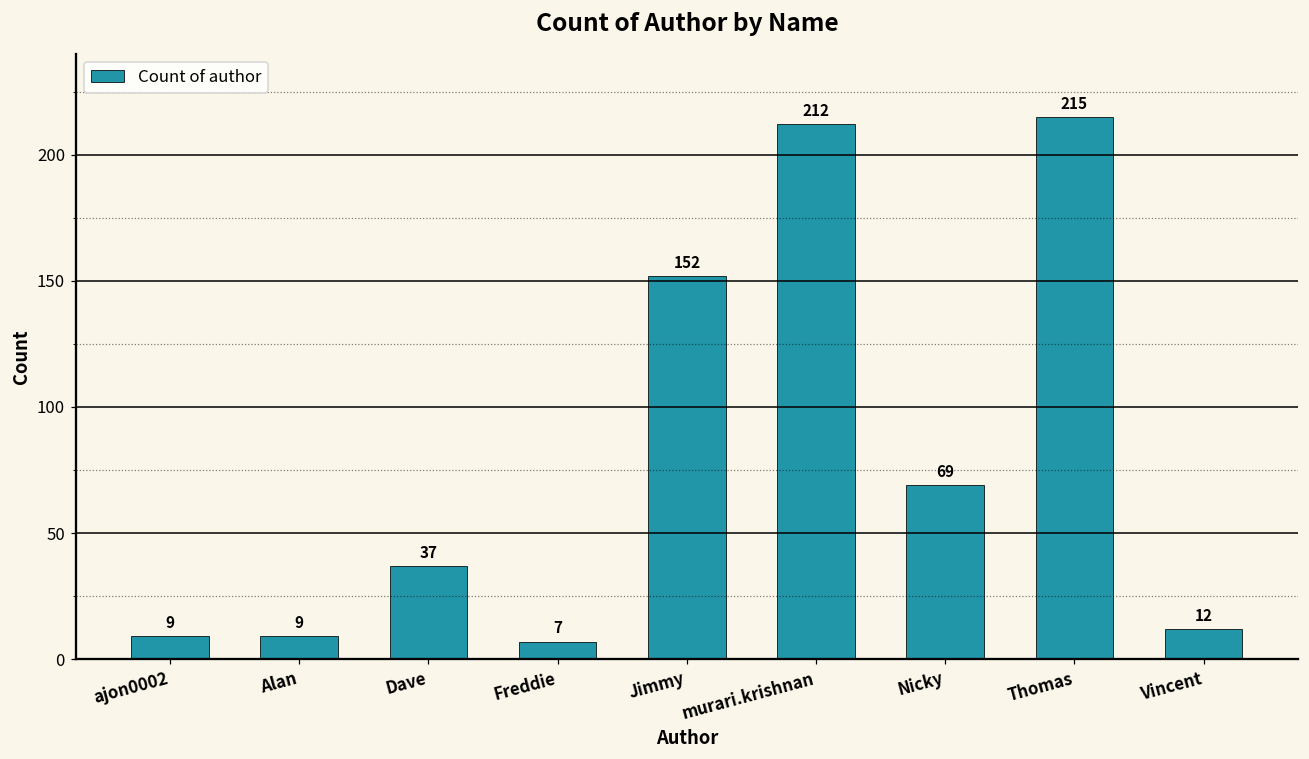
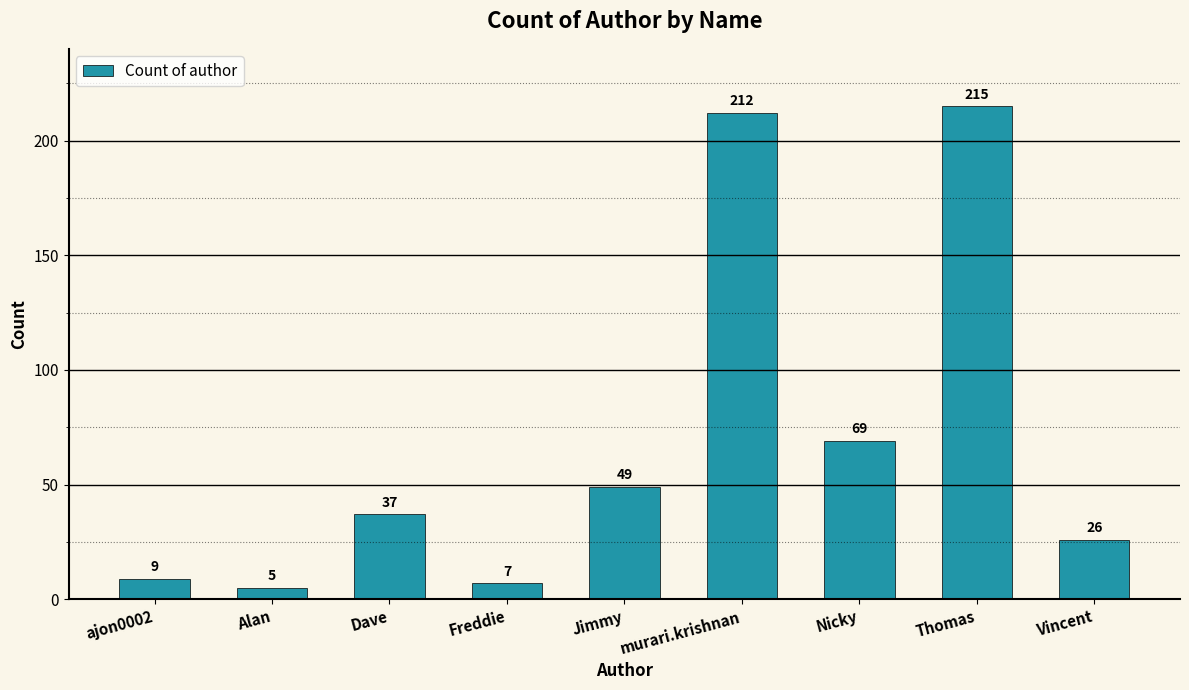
  {
    "ajon0002": 9,
-   "Alan": 9,
+   "Alan": 5,
    "Dave": 37,
    "Freddie": 7,
-   "Jimmy": 152,
+   "Jimmy": 49,
    "murari.krishnan": 212,
    "Nicky": 69,
    "Thomas": 215,
-   "Vincent": 12
+   "Vincent": 26
  }
